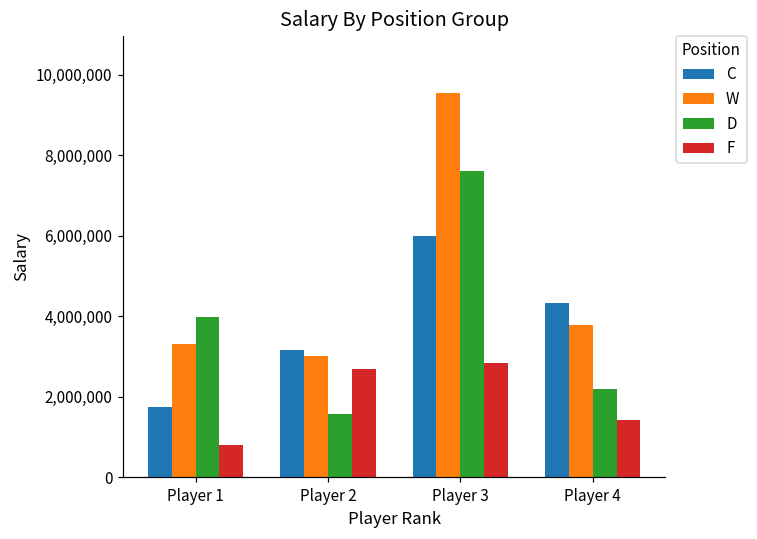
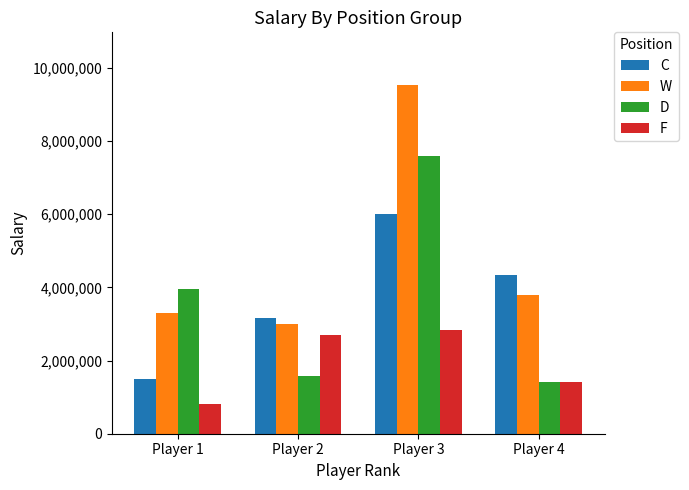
  {
    "C": {
-     "Player 1": "1,800,000",
+     "Player 1": "1,500,000",
      "Player 2": "3,200,000",
      "Player 3": "6,000,000",
      "Player 4": "4,300,000"
    },
    "W": {
      "Player 1": "3,300,000",
      "Player 2": "3,000,000",
      "Player 3": "9,500,000",
      "Player 4": "3,800,000"
    },
    "D": {
      "Player 1": "4,000,000",
      "Player 2": "1,600,000",
      "Player 3": "7,600,000",
-     "Player 4": "2,200,000"
+     "Player 4": "1,400,000"
    },
    "F": {
      "Player 1": "800,000",
      "Player 2": "2,700,000",
      "Player 3": "2,800,000",
      "Player 4": "1,400,000"
    }
  }
